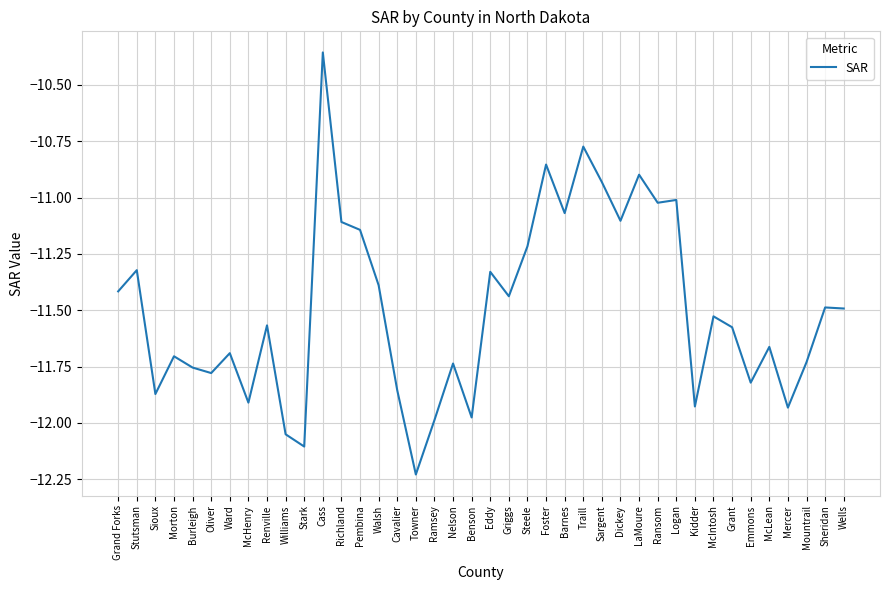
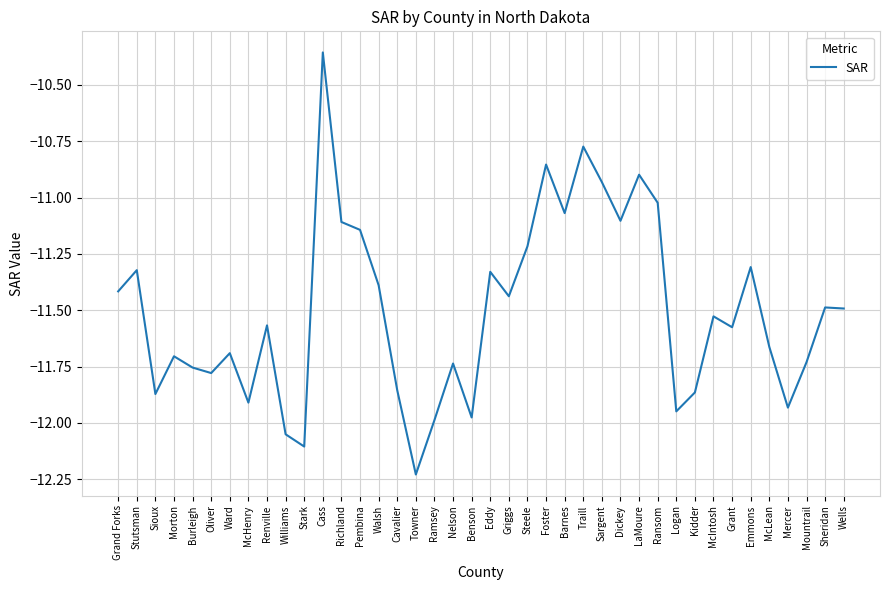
  {
    "Grand Forks": -11.42,
    "Stutsman": -11.32,
    "Sioux": -11.87,
    "Morton": -11.70,
    "Burleigh": -11.75,
    "Oliver": -11.78,
    "Ward": -11.69,
    "McHenry": -11.91,
    "Renville": -11.57,
    "Williams": -12.05,
    "Stark": -12.11,
    "Cass": -10.36,
    "Richland": -11.11,
    "Pembina": -11.14,
    "Walsh": -11.39,
    "Cavalier": -11.86,
    "Towner": -12.23,
    "Ramsey": -11.99,
    "Nelson": -11.74,
    "Benson": -11.98,
    "Eddy": -11.33,
    "Griggs": -11.44,
    "Steele": -11.22,
    "Foster": -10.85,
    "Barnes": -11.07,
    "Traill": -10.77,
    "Sargent": -10.93,
    "Dickey": -11.10,
    "LaMoure": -10.90,
    "Ransom": -11.02,
-   "Logan": -11.01,
-   "Kidder": -11.93,
+   "Logan": -11.95,
+   "Kidder": -11.87,
    "McIntosh": -11.53,
    "Grant": -11.58,
-   "Emmons": -11.82,
+   "Emmons": -11.31,
    "McLean": -11.66,
    "Mercer": -11.93,
    "Mountrail": -11.73,
    "Sheridan": -11.49,
    "Wells": -11.49
  }
